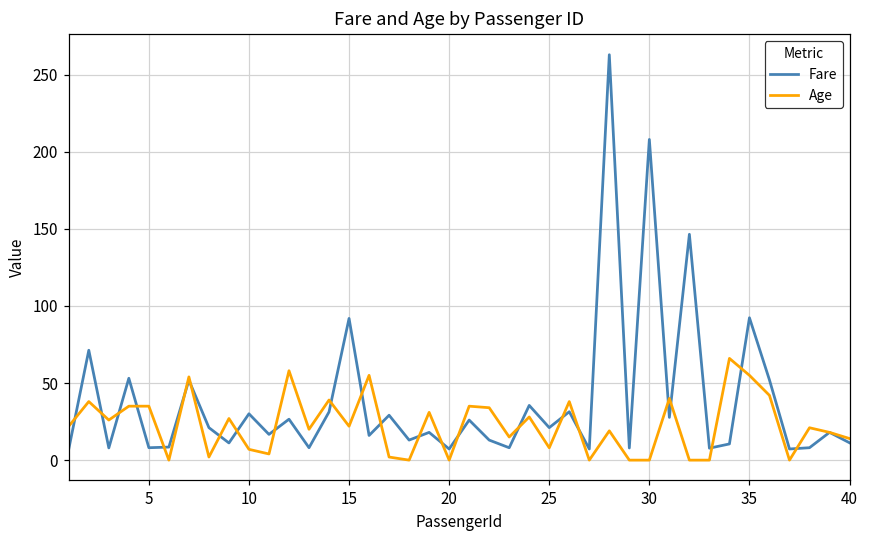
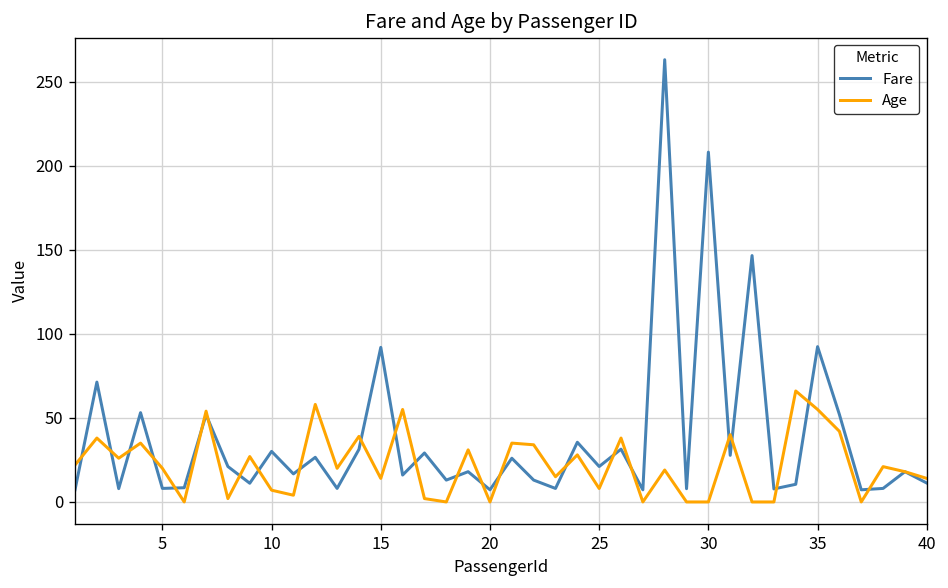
  {
    "Fare": {
      "5": 8,
      "10": 30,
      "15": 92,
      "20": 7,
      "25": 21,
      "30": 208,
      "35": 92,
      "40": 11
    },
    "Age": {
-     "5": 35,
+     "5": 20,
      "10": 7,
-     "15": 22,
+     "15": 14,
      "20": 0,
      "25": 8,
      "30": 0,
      "35": 55,
      "40": 14
    }
  }
